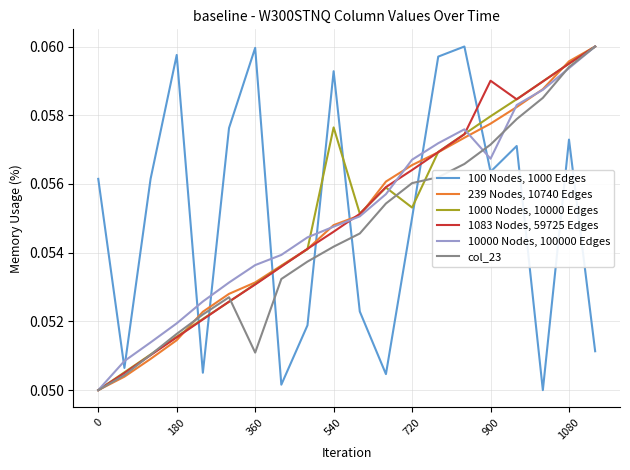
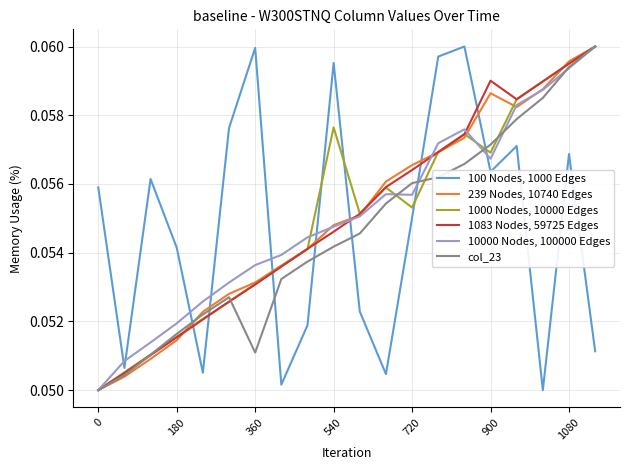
  {
    "100 Nodes, 1000 Edges": {
-     "0": 0.0561,
-     "180": 0.0598,
+     "0": 0.0559,
+     "180": 0.0541,
      "360": 0.0600,
-     "540": 0.0593,
+     "540": 0.0595,
      "720": 0.0550,
-     "1080": 0.0573
+     "1080": 0.0569
    },
    "239 Nodes, 10740 Edges": {
      "180": 0.0515,
      "720": 0.0565,
-     "900": 0.0578
+     "900": 0.0586
    },
    "1000 Nodes, 10000 Edges": {
      "540": 0.0576,
      "720": 0.0553,
-     "900": 0.0580
+     "900": 0.0569
    },
    "1083 Nodes, 59725 Edges": {
      "540": 0.0546,
      "720": 0.0564,
      "900": 0.0590
    },
    "10000 Nodes, 100000 Edges": {
      "180": 0.0519,
      "360": 0.0536,
-     "720": 0.0567,
+     "720": 0.0557,
      "900": 0.0567
    },
    "col_23": {
      "180": 0.0516,
      "360": 0.0511,
      "540": 0.0542,
      "720": 0.0560,
      "900": 0.0571
    }
  }
